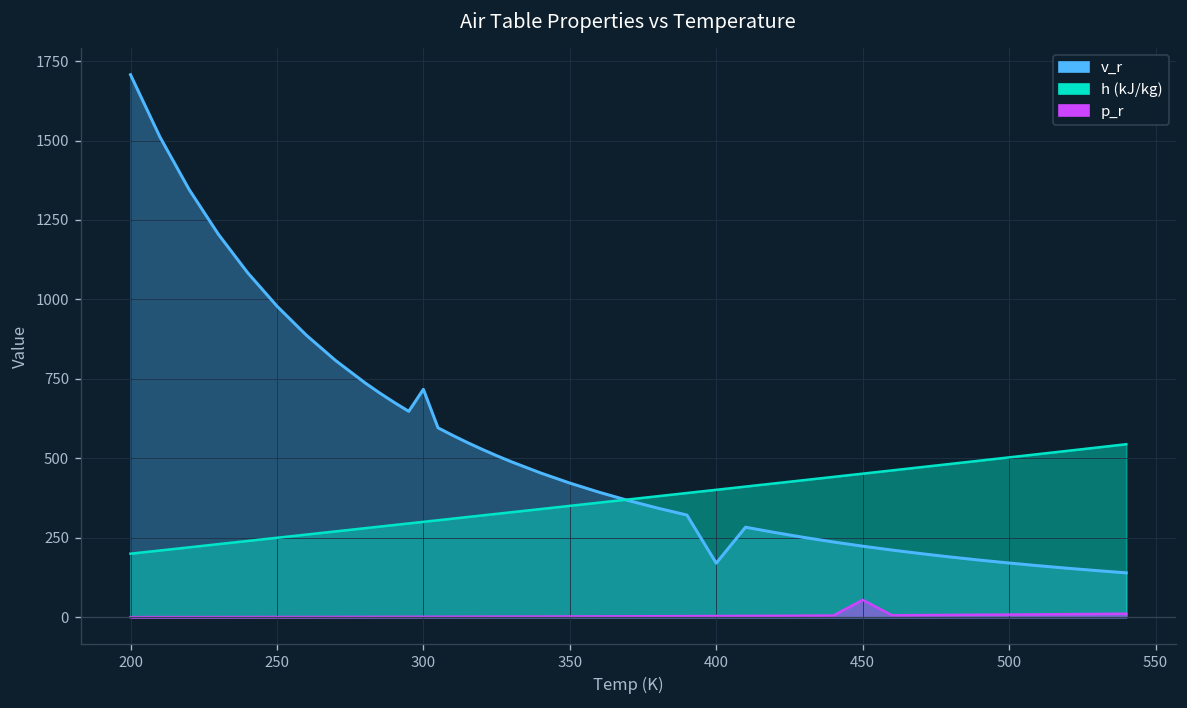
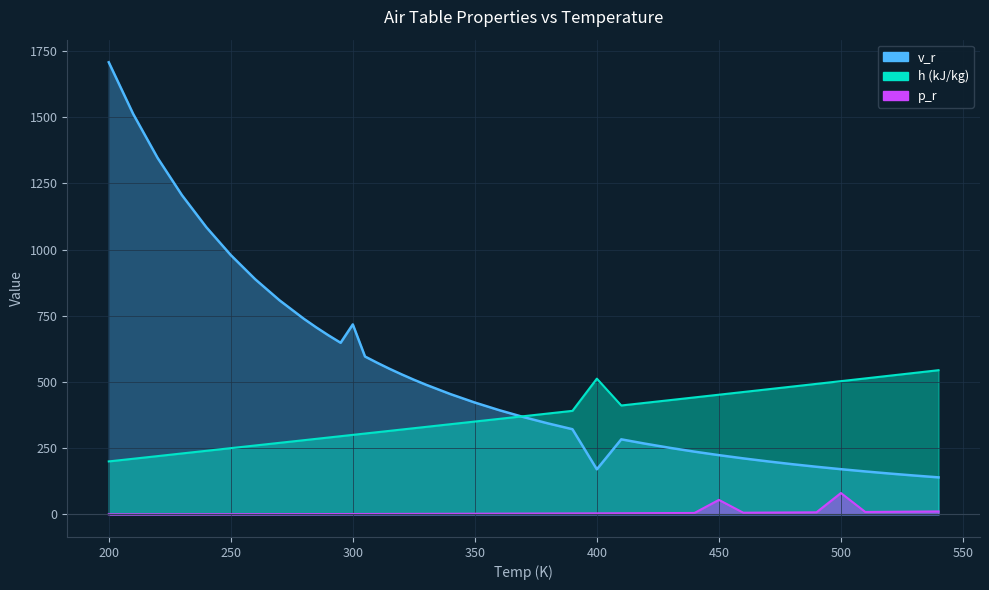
  {
    "v_r": {
      "200": 1710,
      "250": 980,
      "300": 720,
      "350": 420,
      "400": 170,
      "450": 220,
      "500": 170
    },
    "h (kJ/kg)": {
      "200": 200,
      "250": 250,
      "300": 300,
      "350": 350,
-     "400": 400,
+     "400": 510,
      "450": 450,
      "500": 500
    },
    "p_r": {
      "200": 0,
      "250": 0,
      "300": 0,
      "350": 0,
      "400": 0,
      "450": 50,
-     "500": 10
+     "500": 80
    }
  }
